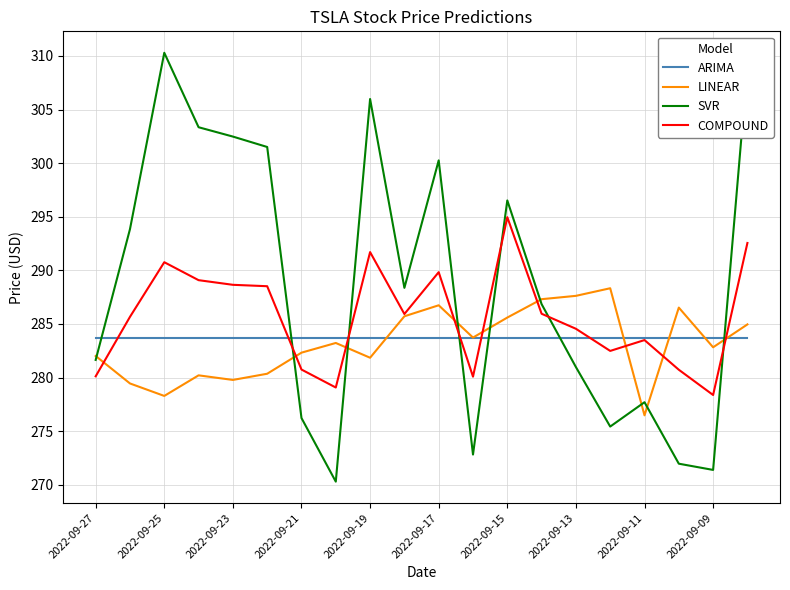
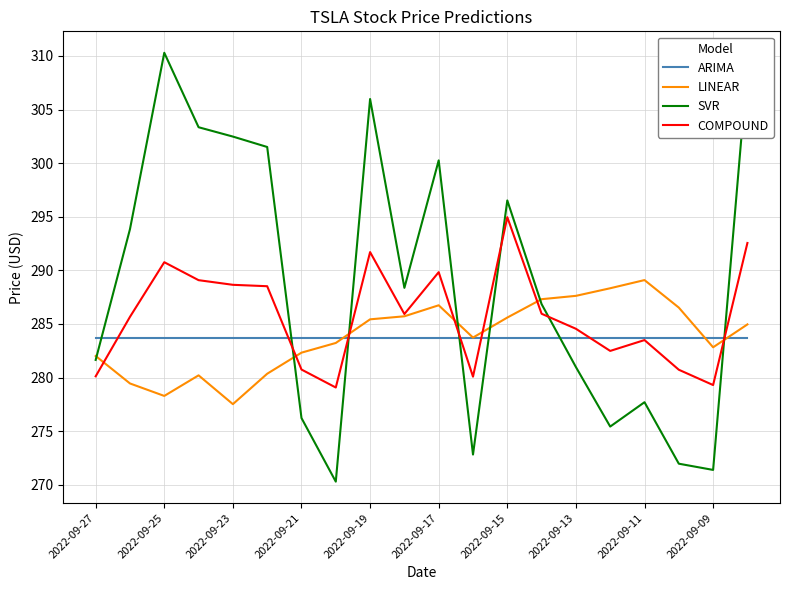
  {
    "ARIMA": {
      "2022-09-27": 283.7,
      "2022-09-25": 283.7,
      "2022-09-23": 283.7,
      "2022-09-21": 283.7,
      "2022-09-19": 283.7,
      "2022-09-17": 283.7,
      "2022-09-15": 283.7,
      "2022-09-13": 283.7,
      "2022-09-09": 283.7
    },
    "LINEAR": {
      "2022-09-27": 282.0,
      "2022-09-25": 278.3,
-     "2022-09-23": 279.8,
+     "2022-09-23": 277.5,
      "2022-09-21": 282.3,
-     "2022-09-19": 281.9,
+     "2022-09-19": 285.4,
      "2022-09-17": 286.7,
      "2022-09-15": 285.6,
      "2022-09-13": 287.6,
-     "2022-09-11": 276.5,
+     "2022-09-11": 289.1,
      "2022-09-09": 282.8
    },
    "SVR": {
      "2022-09-27": 281.6,
      "2022-09-25": 310.3,
      "2022-09-23": 302.5,
      "2022-09-21": 276.2,
      "2022-09-19": 306.0,
      "2022-09-17": 300.3,
      "2022-09-15": 296.5,
      "2022-09-13": 281.0,
      "2022-09-11": 277.7,
      "2022-09-09": 271.4
    },
    "COMPOUND": {
      "2022-09-27": 280.1,
      "2022-09-25": 290.8,
      "2022-09-23": 288.7,
      "2022-09-21": 280.8,
      "2022-09-19": 291.7,
      "2022-09-17": 289.8,
      "2022-09-15": 295.0,
      "2022-09-13": 284.6,
-     "2022-09-09": 278.4
+     "2022-09-09": 279.3
    }
  }
